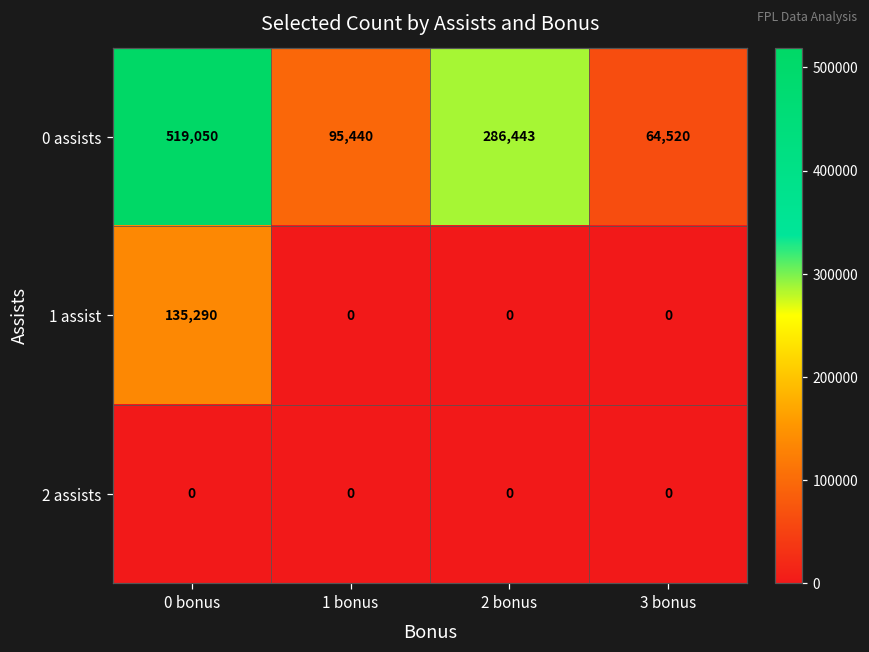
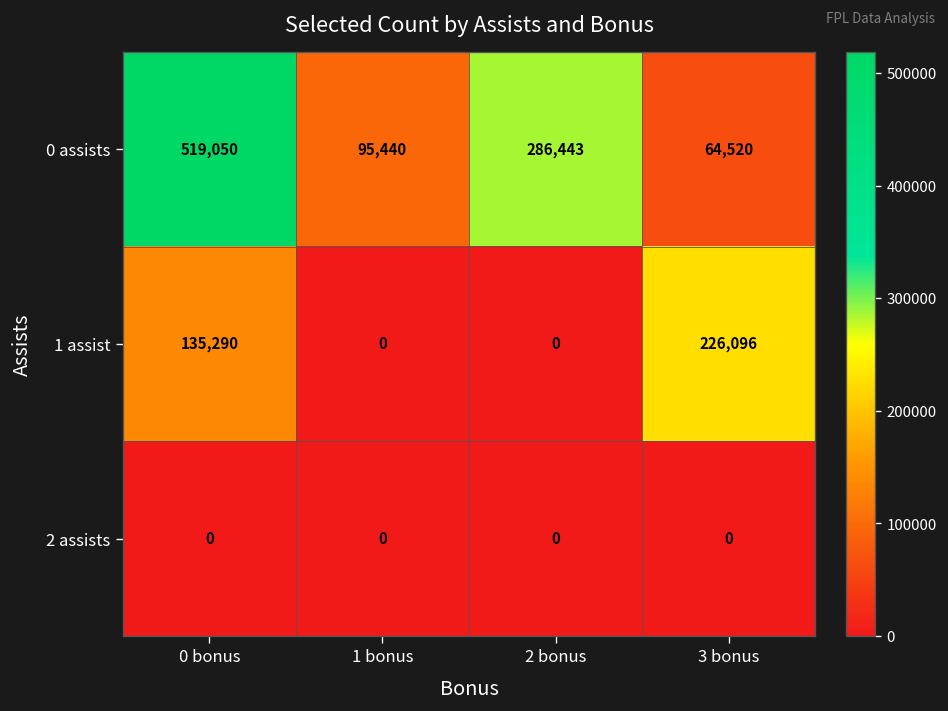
  {
    "0 assists": {
      "0 bonus": "519,050",
      "1 bonus": "95,440",
      "2 bonus": "286,443",
      "3 bonus": "64,520"
    },
    "1 assist": {
      "0 bonus": "135,290",
      "1 bonus": "0",
      "2 bonus": "0",
-     "3 bonus": "0"
+     "3 bonus": "226,096"
    },
    "2 assists": {
      "0 bonus": "0",
      "1 bonus": "0",
      "2 bonus": "0",
      "3 bonus": "0"
    }
  }
